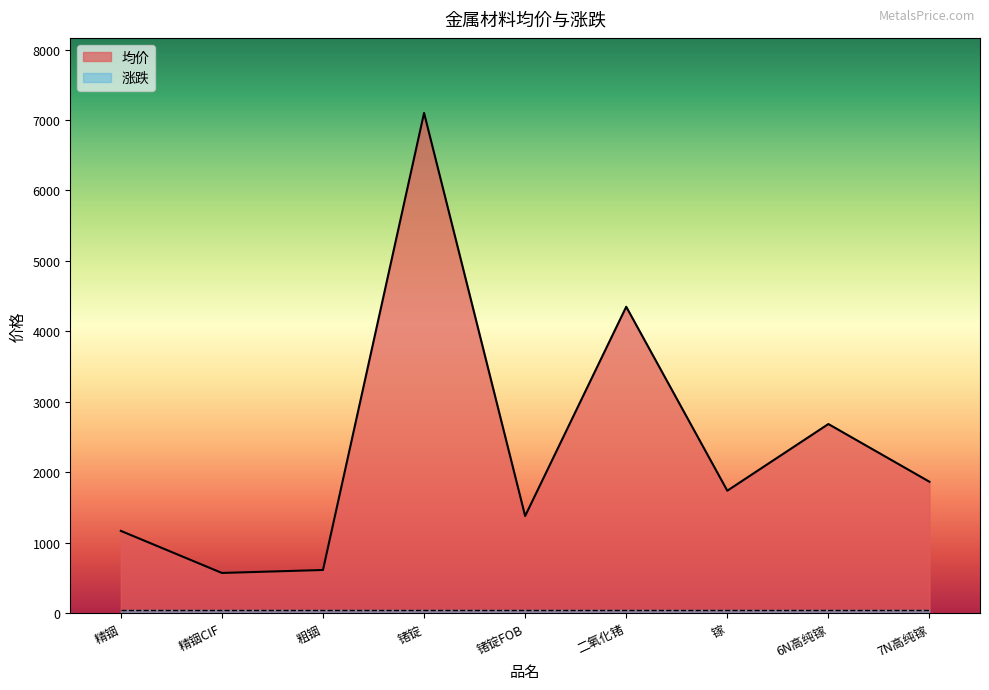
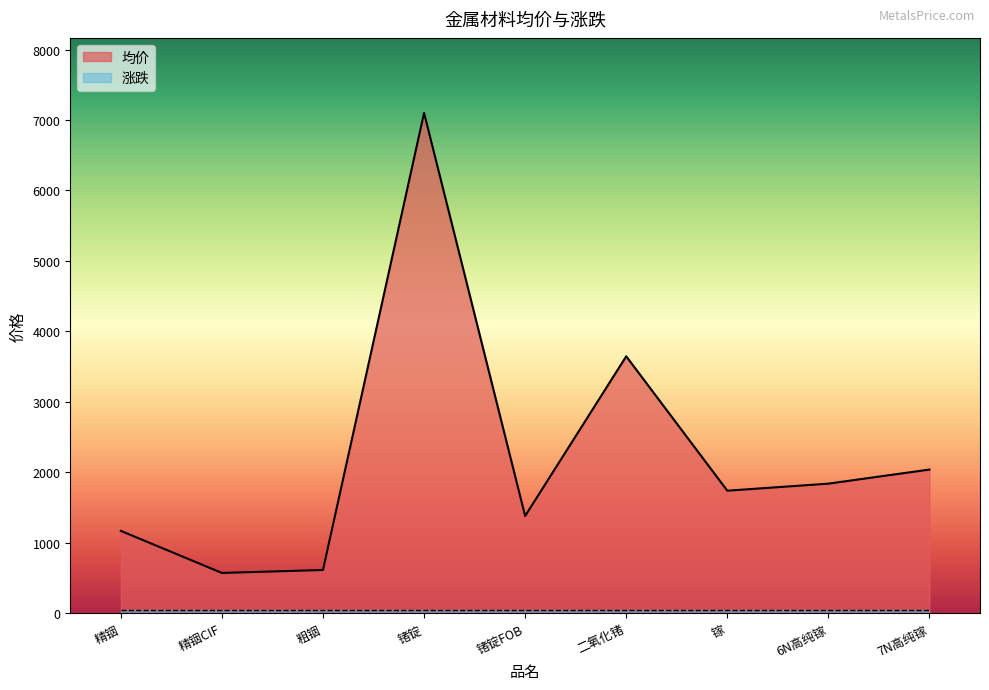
  {
    "均价": {
      "精铟": 1200,
      "精铟CIF": 600,
      "粗铟": 600,
      "锗锭": 7100,
      "锗锭FOB": 1400,
-     "二氧化锗": 4400,
+     "二氧化锗": 3600,
      "镓": 1700,
-     "6N高纯镓": 2700,
-     "7N高纯镓": 1900
+     "6N高纯镓": 1800,
+     "7N高纯镓": 2000
    },
    "涨跌": {
      "精铟": 100,
      "精铟CIF": 100,
      "粗铟": 100,
      "锗锭": 100,
      "锗锭FOB": 100,
      "二氧化锗": 100,
      "镓": 100,
      "6N高纯镓": 100,
      "7N高纯镓": 100
    }
  }
